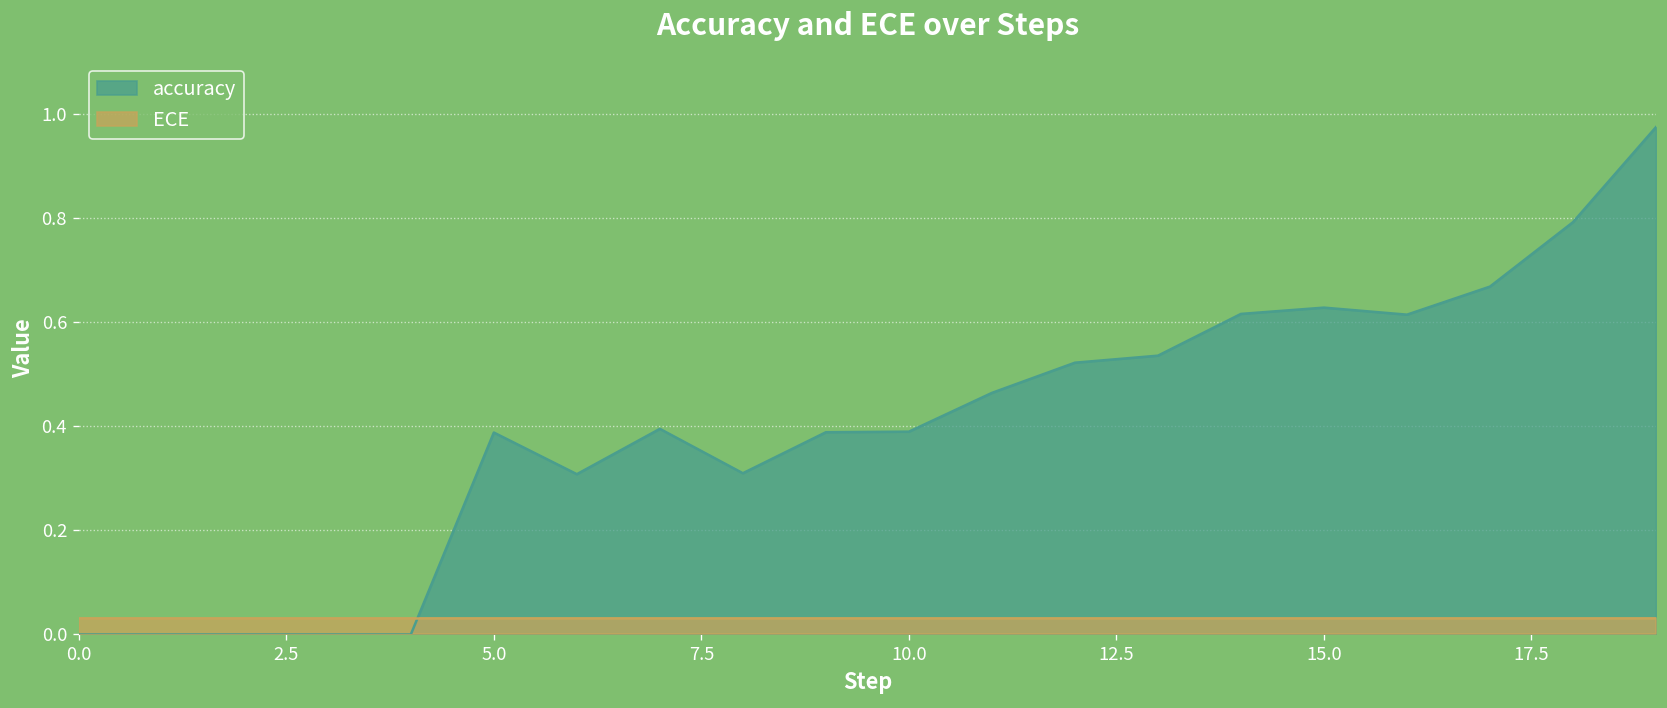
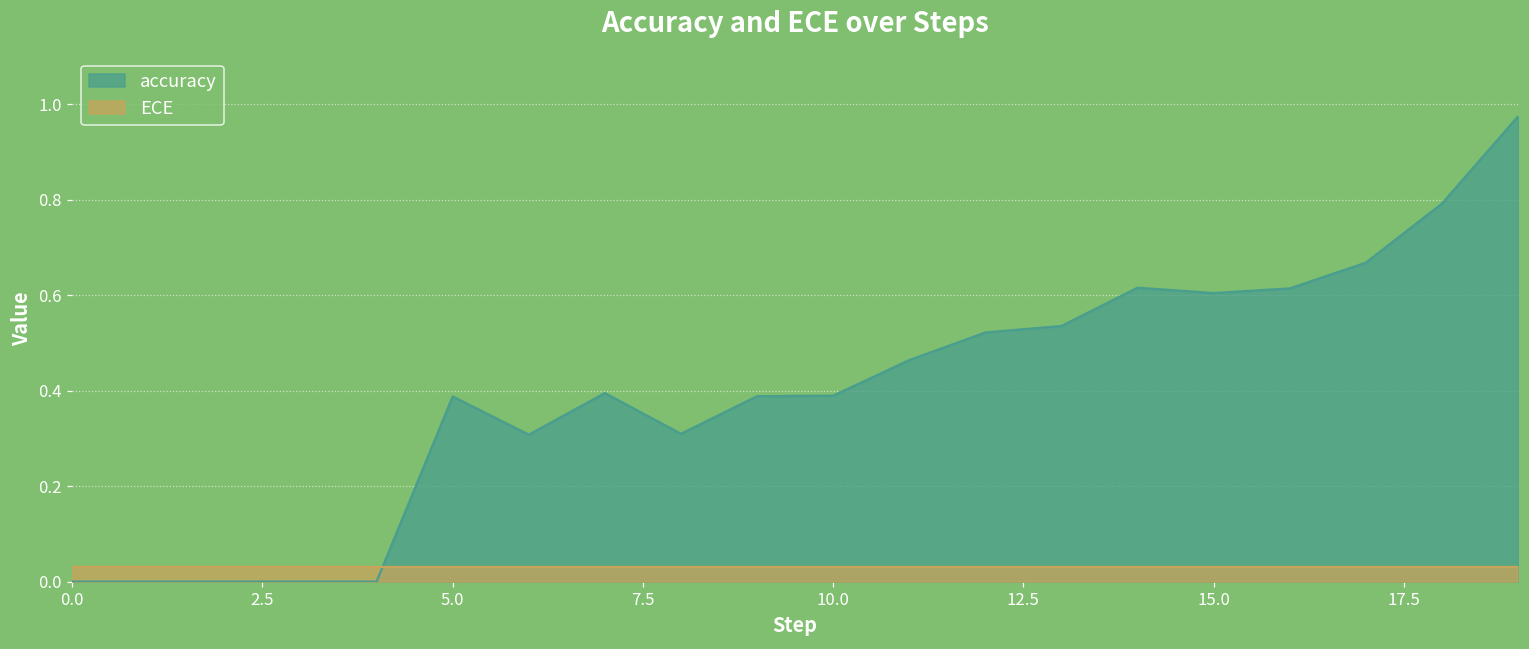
  {
    "accuracy": {
      "0.0": 0.00,
      "5.0": 0.39,
      "10.0": 0.39,
-     "15.0": 0.63
+     "15.0": 0.60
    },
    "ECE": {
      "0.0": 0.03,
      "5.0": 0.03,
      "10.0": 0.03,
      "15.0": 0.03
    }
  }
